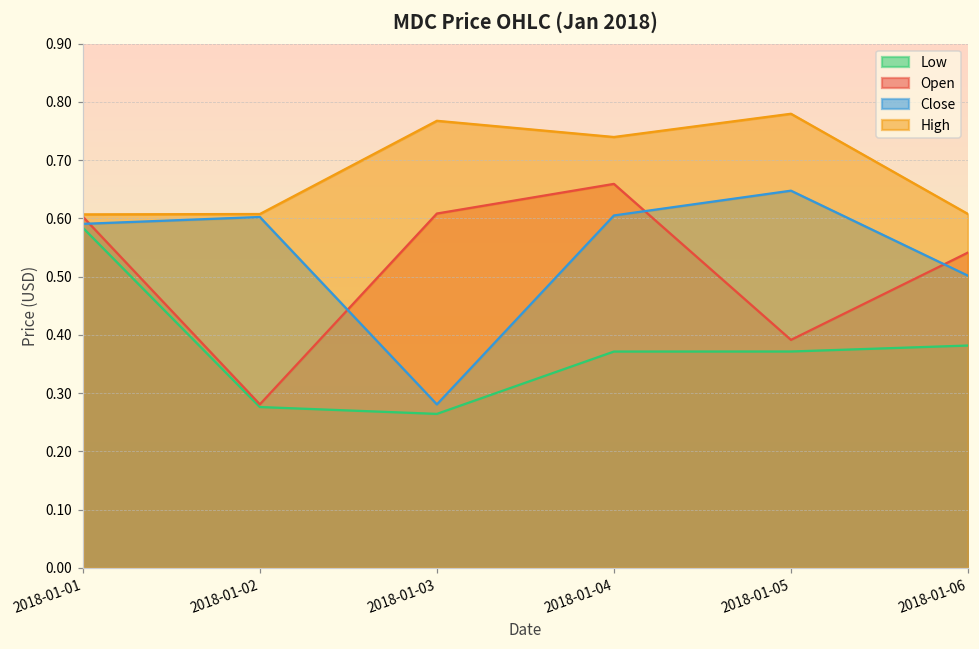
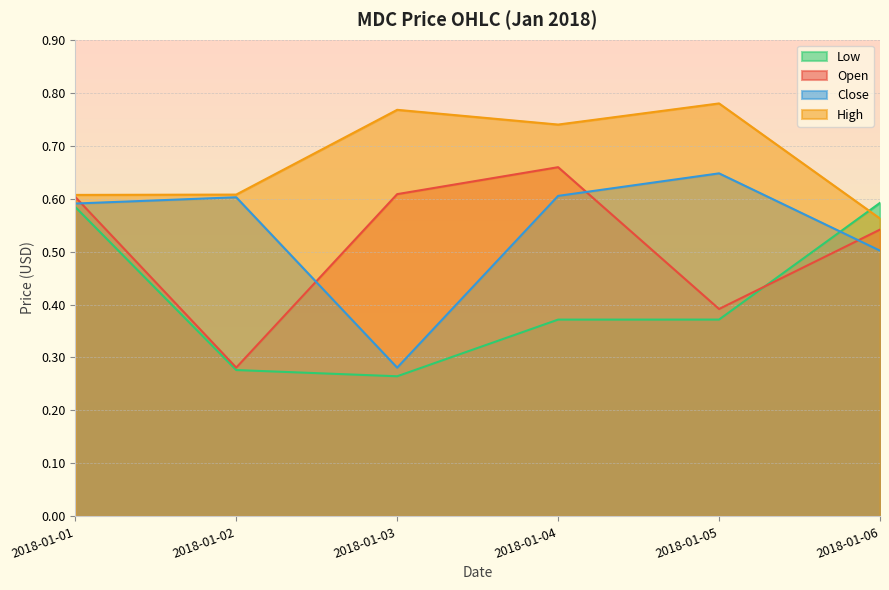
  {
    "Low": {
      "2018-01-01": 0.58,
      "2018-01-03": 0.26,
      "2018-01-04": 0.37,
      "2018-01-05": 0.37,
-     "2018-01-06": 0.38
+     "2018-01-06": 0.59
    },
    "Open": {
      "2018-01-03": 0.61,
      "2018-01-04": 0.66,
      "2018-01-05": 0.39,
      "2018-01-06": 0.54
    },
    "Close": {
      "2018-01-01": 0.59,
      "2018-01-02": 0.60,
      "2018-01-03": 0.28,
      "2018-01-04": 0.61,
      "2018-01-05": 0.65,
      "2018-01-06": 0.50
    },
    "High": {
      "2018-01-02": 0.61,
      "2018-01-03": 0.77,
      "2018-01-04": 0.74,
      "2018-01-05": 0.78,
-     "2018-01-06": 0.61
+     "2018-01-06": 0.56
    }
  }
